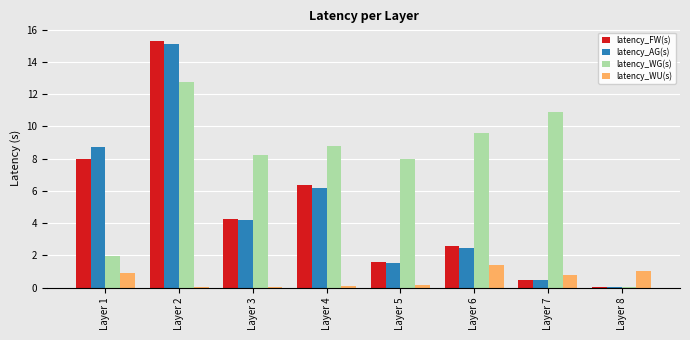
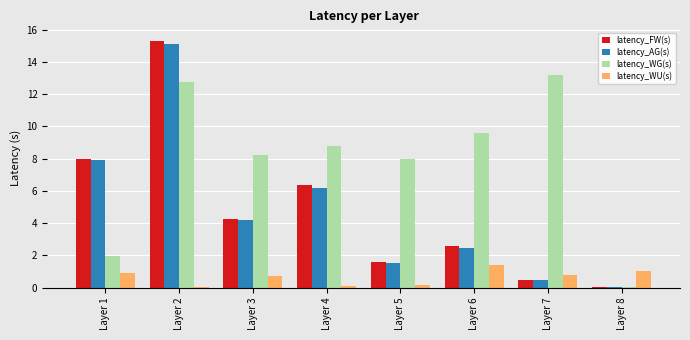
  {
    "latency_FW(s)": {
      "Layer 1": 8.0,
      "Layer 2": 15.3,
      "Layer 3": 4.3,
      "Layer 4": 6.4,
      "Layer 5": 1.6,
      "Layer 6": 2.6,
      "Layer 7": 0.5
    },
    "latency_AG(s)": {
-     "Layer 1": 8.7,
+     "Layer 1": 7.9,
      "Layer 2": 15.1,
      "Layer 3": 4.2,
      "Layer 4": 6.2,
      "Layer 5": 1.5,
      "Layer 6": 2.4,
      "Layer 7": 0.5
    },
    "latency_WG(s)": {
      "Layer 1": 2.0,
      "Layer 2": 12.7,
      "Layer 3": 8.2,
      "Layer 4": 8.8,
      "Layer 5": 8.0,
      "Layer 6": 9.6,
-     "Layer 7": 10.9
+     "Layer 7": 13.2
    },
    "latency_WU(s)": {
      "Layer 1": 0.9,
-     "Layer 3": 0.1,
+     "Layer 3": 0.7,
      "Layer 5": 0.2,
      "Layer 6": 1.4,
      "Layer 7": 0.8,
      "Layer 8": 1.0
    }
  }
